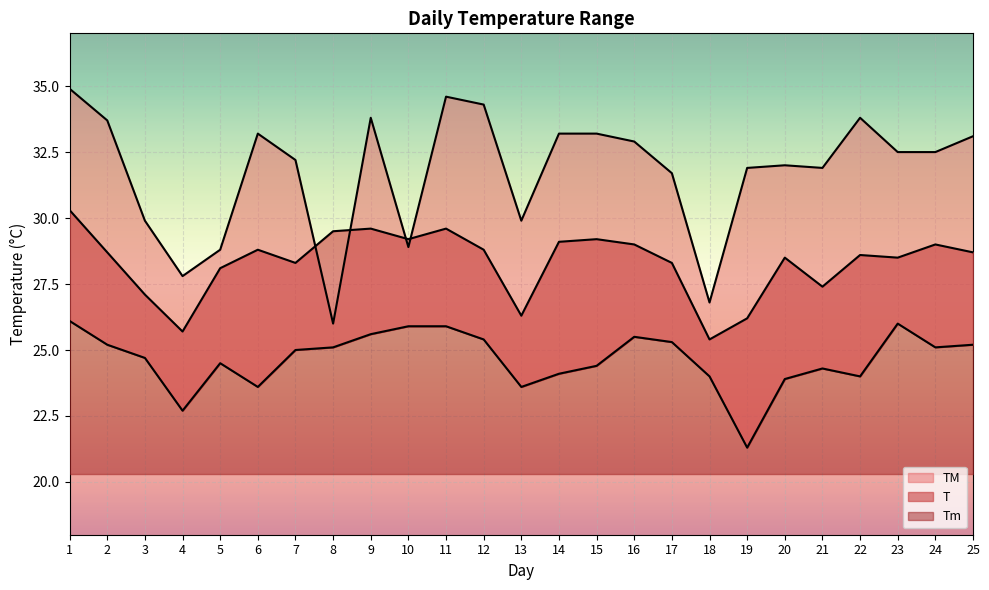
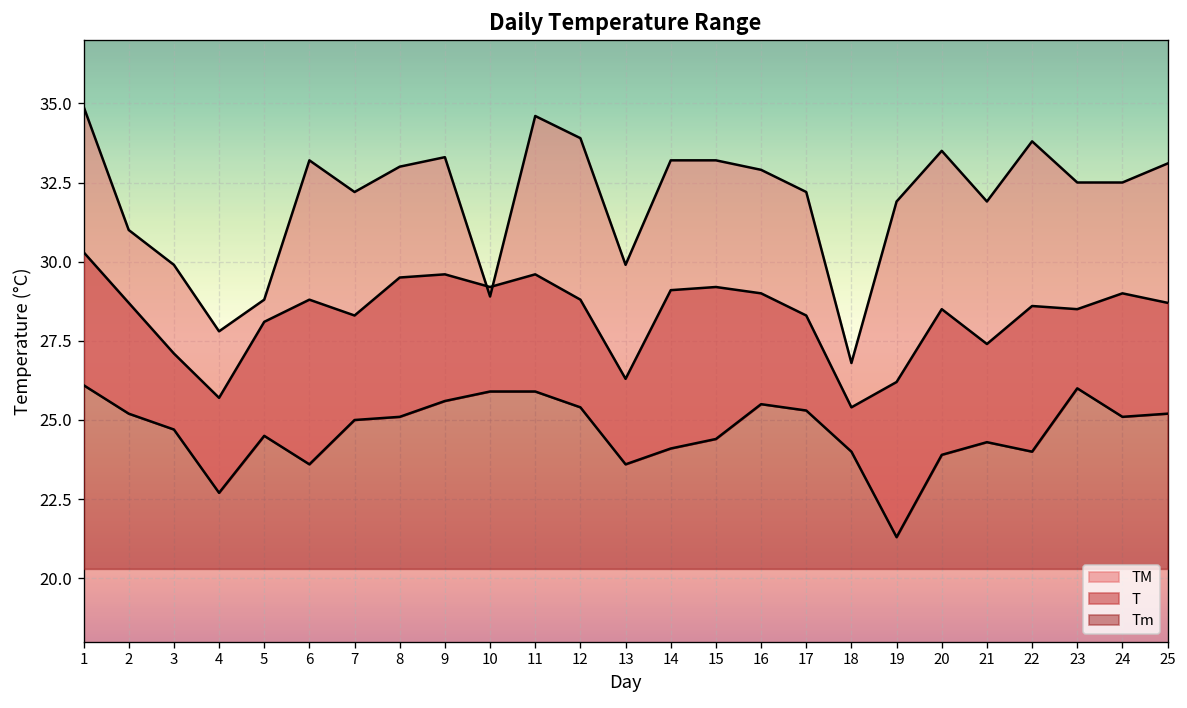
  {
    "TM": {
      "1": 34.9,
-     "2": 33.7,
+     "2": 31.0,
      "3": 29.9,
      "4": 27.8,
      "5": 28.8,
      "6": 33.2,
      "7": 32.2,
-     "8": 26,
-     "9": 33.8,
+     "8": 33,
+     "9": 33.3,
      "10": 28.9,
      "11": 34.6,
-     "12": 34.3,
+     "12": 33.9,
      "13": 29.9,
      "14": 33.2,
      "15": 33.2,
      "16": 32.9,
-     "17": 31.7,
+     "17": 32.2,
      "18": 26.8,
      "19": 31.9,
-     "20": 32.0,
+     "20": 33.5,
      "21": 31.9,
      "22": 33.8,
      "23": 32.5,
      "24": 32.5,
      "25": 33.1
    }
  }
